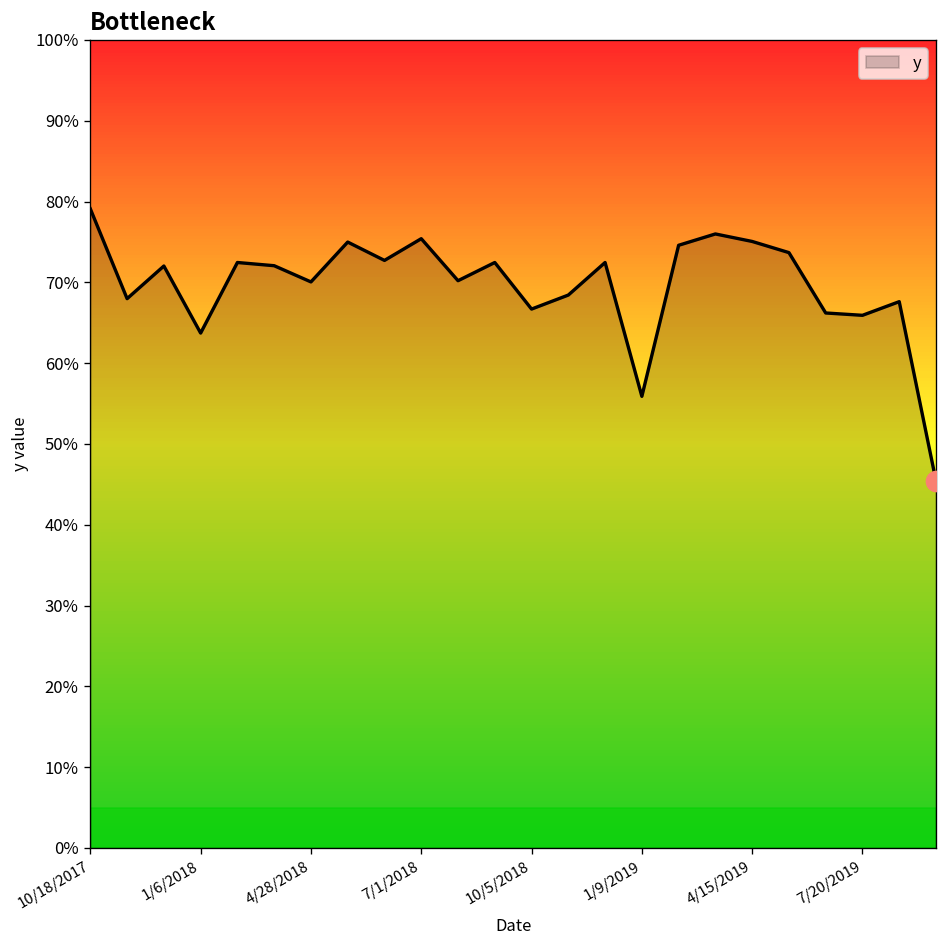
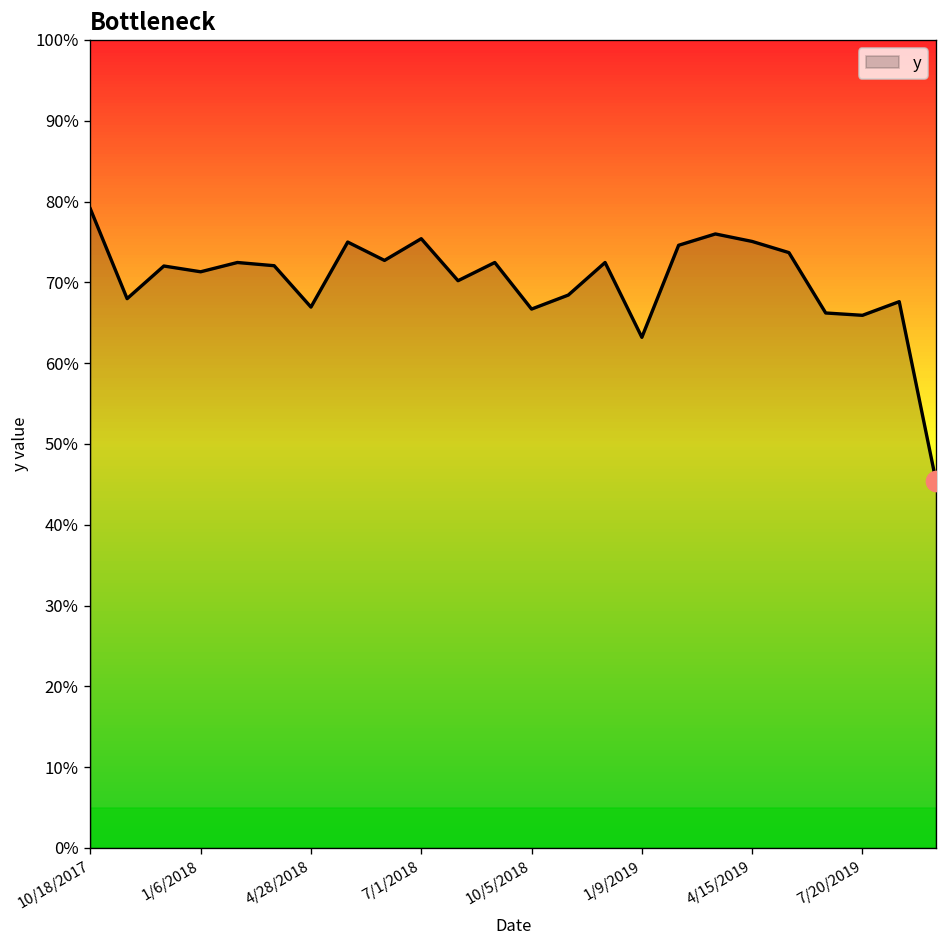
  {
    "y": {
      "10/18/2017": "79%",
-     "1/6/2018": "64%",
-     "4/28/2018": "70%",
+     "1/6/2018": "71%",
+     "4/28/2018": "67%",
      "7/1/2018": "75%",
      "10/5/2018": "67%",
-     "1/9/2019": "56%",
+     "1/9/2019": "63%",
      "4/15/2019": "75%",
      "7/20/2019": "66%"
    }
  }
